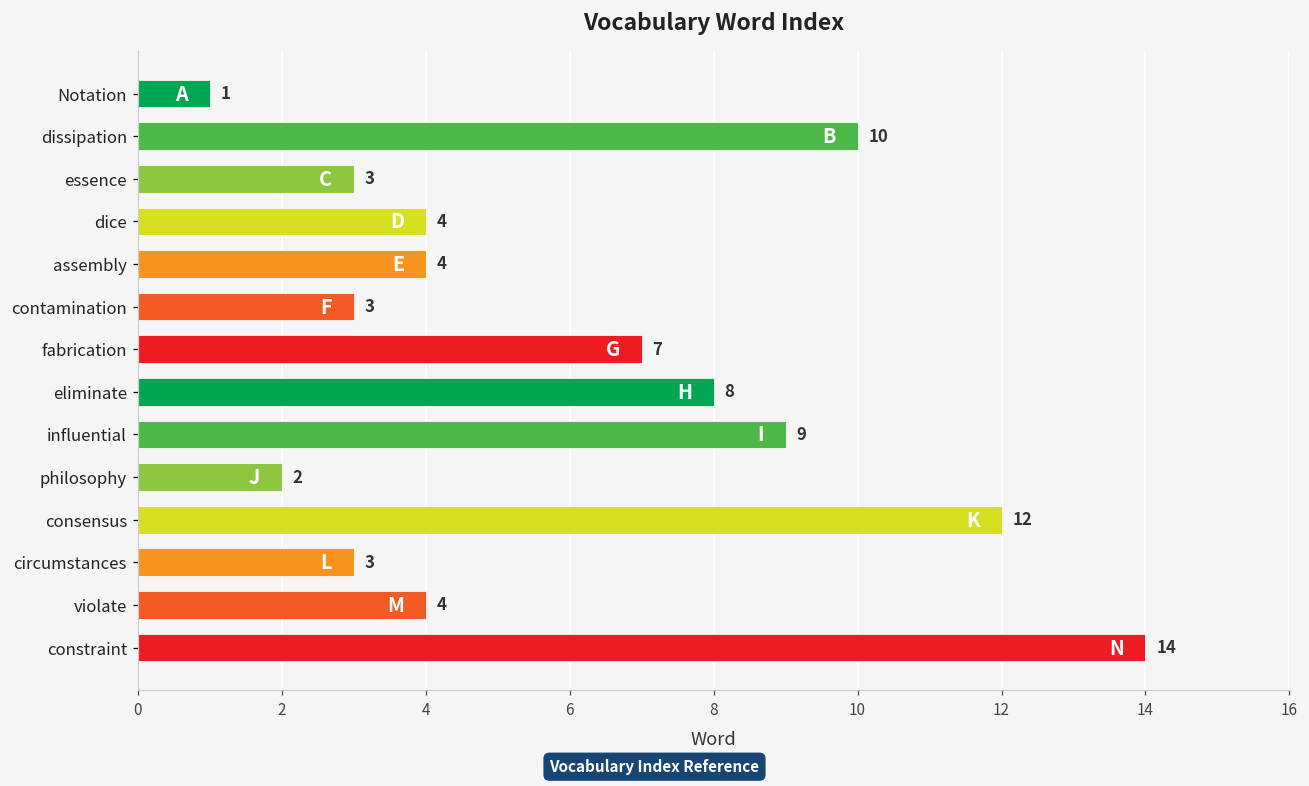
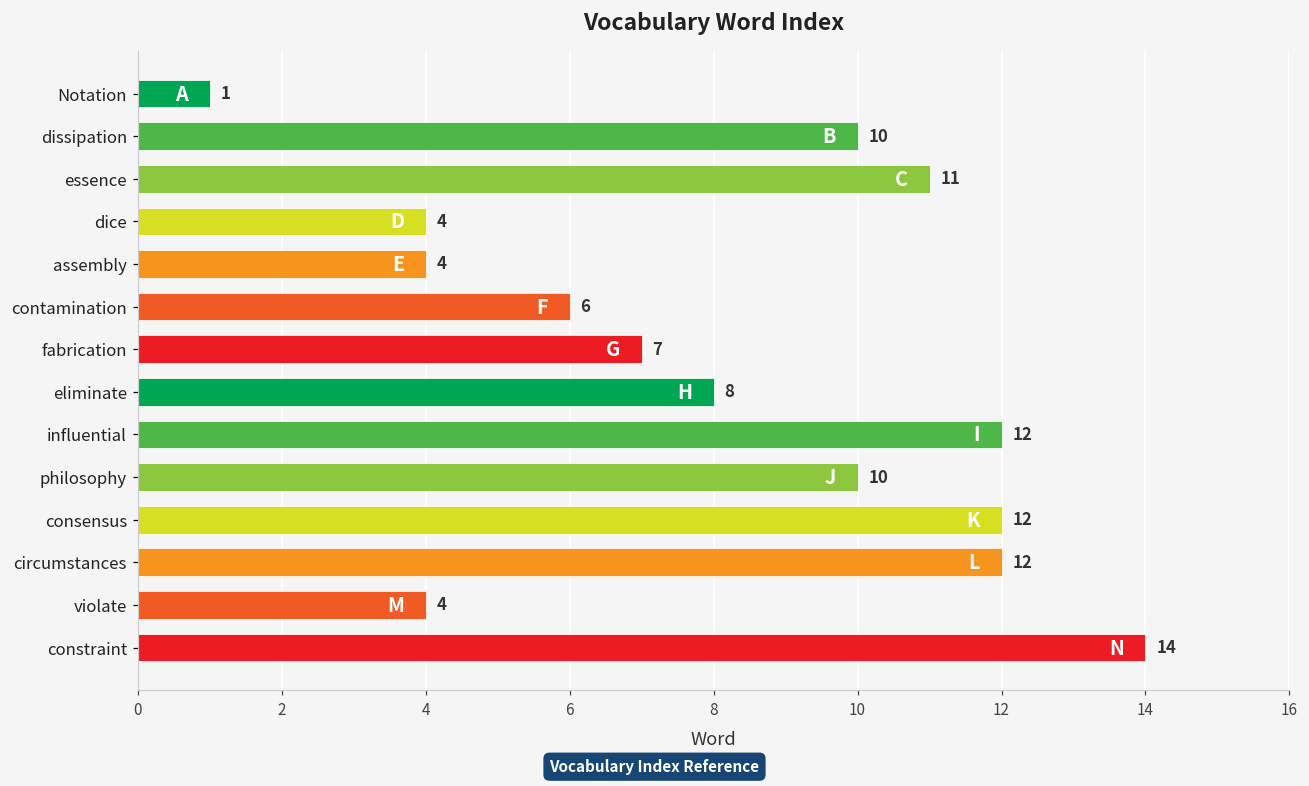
  {
    "Notation": 1,
    "dissipation": 10,
-   "essence": 3,
+   "essence": 11,
    "dice": 4,
    "assembly": 4,
-   "contamination": 3,
+   "contamination": 6,
    "fabrication": 7,
    "eliminate": 8,
-   "influential": 9,
-   "philosophy": 2,
+   "influential": 12,
+   "philosophy": 10,
    "consensus": 12,
-   "circumstances": 3,
+   "circumstances": 12,
    "violate": 4,
    "constraint": 14
  }
